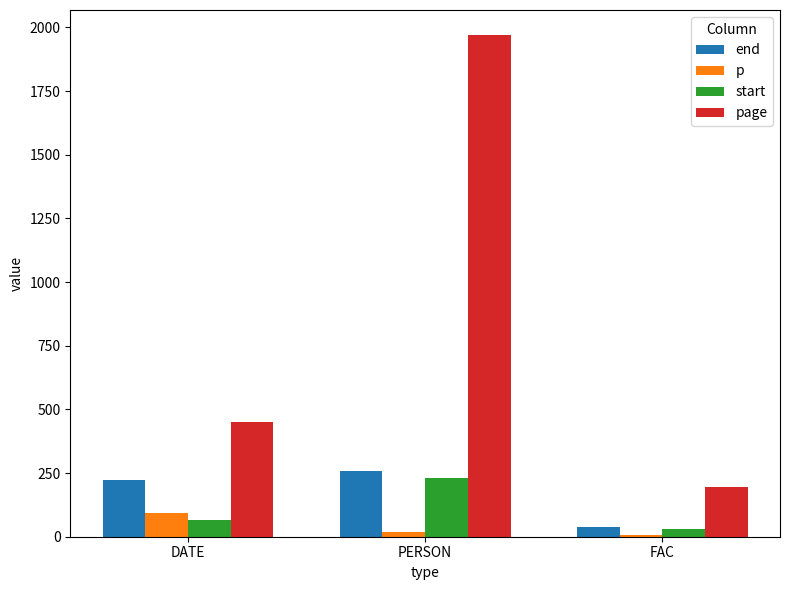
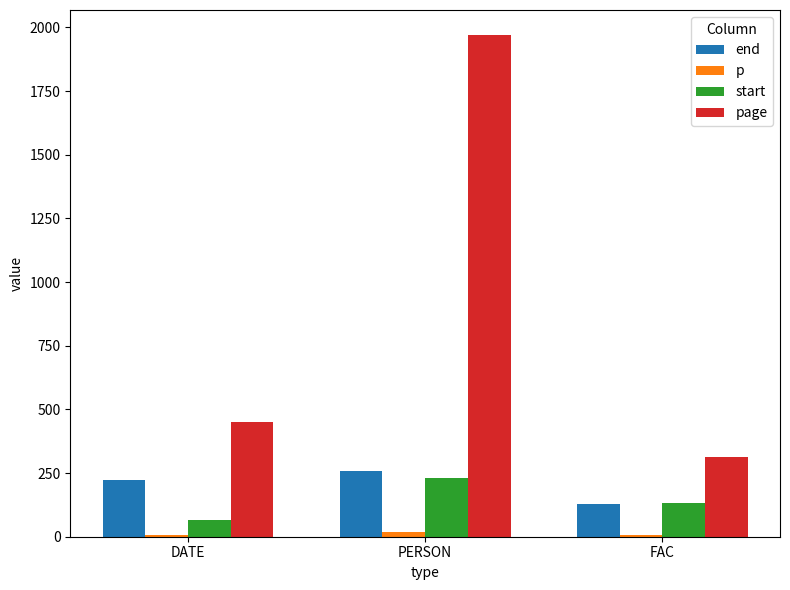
  {
    "end": {
      "DATE": 220,
      "PERSON": 260,
-     "FAC": 40
+     "FAC": 130
    },
    "p": {
-     "DATE": 90,
+     "DATE": 10,
      "PERSON": 20
    },
    "start": {
      "DATE": 70,
      "PERSON": 230,
-     "FAC": 30
+     "FAC": 130
    },
    "page": {
      "DATE": 450,
      "PERSON": 1970,
-     "FAC": 200
+     "FAC": 320
    }
  }
